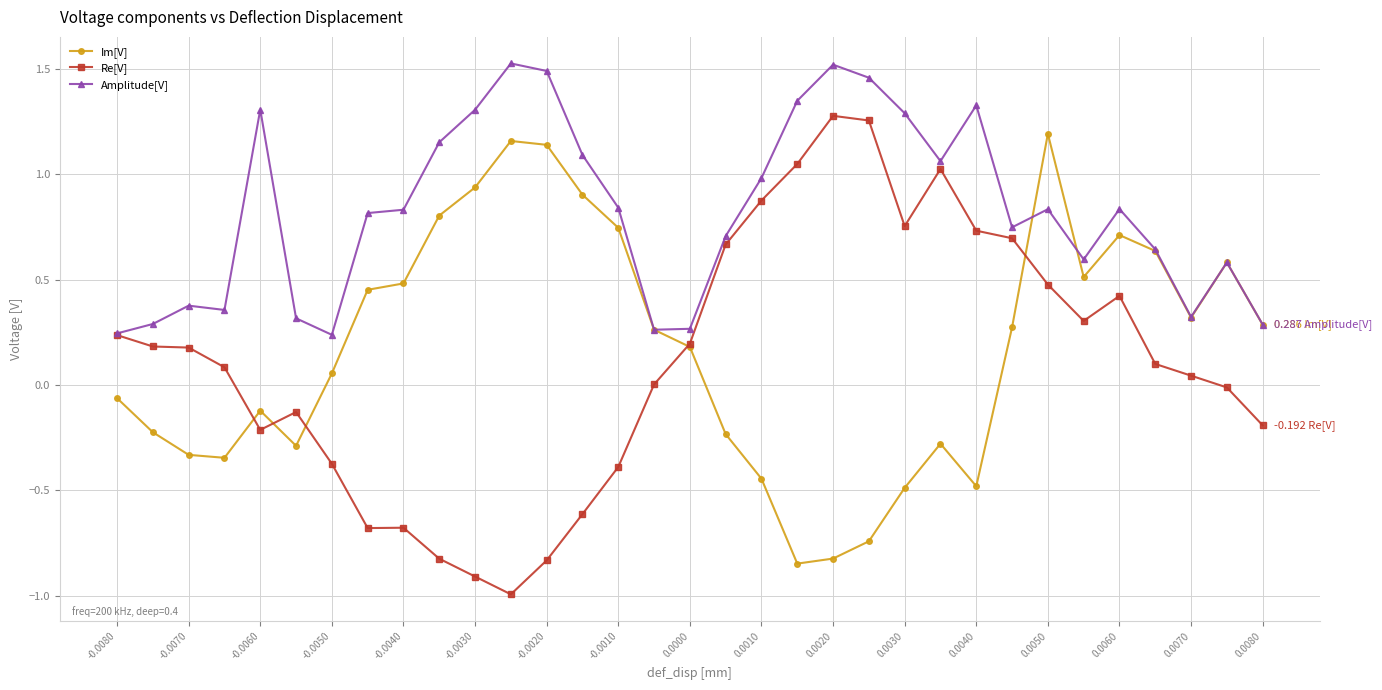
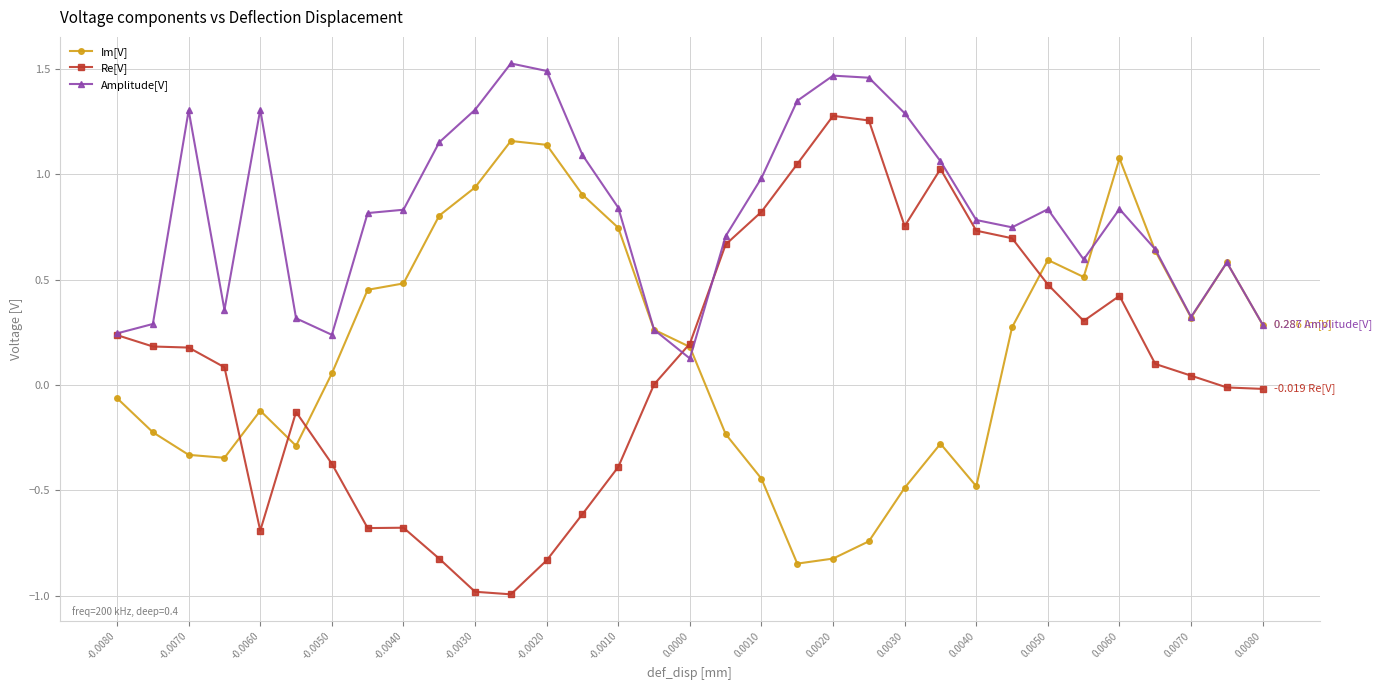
  {
    "Im[V]": {
      "-0.0080": -0.06,
      "-0.0070": -0.33,
      "-0.0060": -0.12,
      "-0.0050": 0.05,
      "-0.0040": 0.48,
      "-0.0030": 0.94,
      "-0.0020": 1.14,
      "-0.0010": 0.75,
      "0.0000": 0.18,
      "0.0010": -0.45,
      "0.0020": -0.82,
      "0.0030": -0.49,
      "0.0040": -0.48,
-     "0.0050": 1.19,
-     "0.0060": 0.71
+     "0.0050": 0.59,
+     "0.0060": 1.08
    },
    "Re[V]": {
-     "-0.0060": -0.21,
-     "-0.0030": -0.91,
-     "0.0010": 0.88,
-     "0.0080": -0.192
+     "-0.0060": -0.69,
+     "-0.0030": -0.98,
+     "0.0010": 0.82,
+     "0.0080": -0.019
    },
    "Amplitude[V]": {
-     "-0.0070": 0.38,
+     "-0.0070": 1.30,
      "-0.0060": 1.31,
      "-0.0050": 0.24,
      "-0.0040": 0.83,
      "-0.0030": 1.31,
      "-0.0020": 1.49,
      "-0.0010": 0.84,
-     "0.0000": 0.27,
+     "0.0000": 0.13,
      "0.0010": 0.98,
-     "0.0020": 1.52,
+     "0.0020": 1.47,
      "0.0030": 1.29,
-     "0.0040": 1.33,
+     "0.0040": 0.78,
      "0.0050": 0.83,
      "0.0060": 0.84
    }
  }
